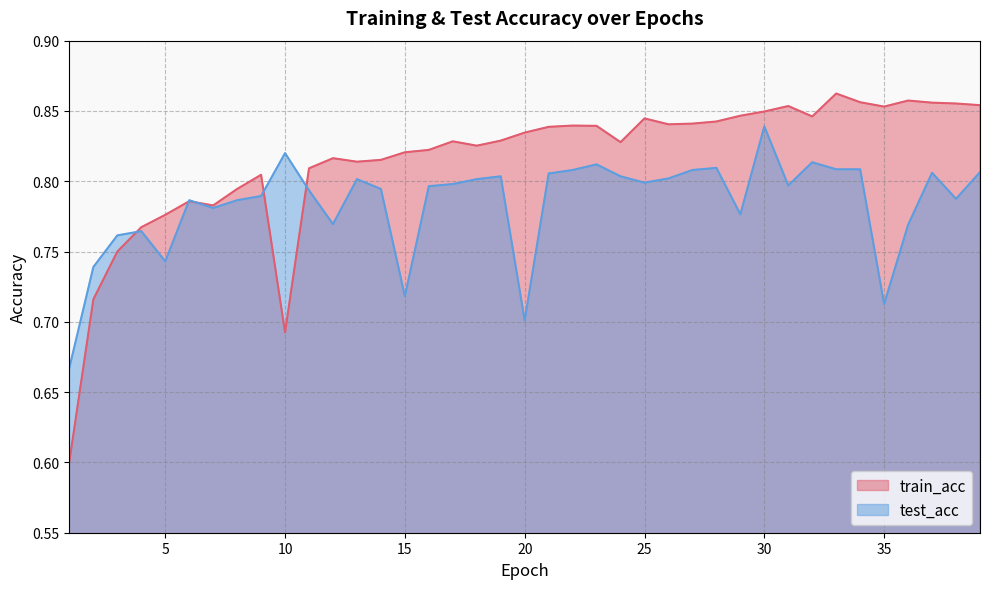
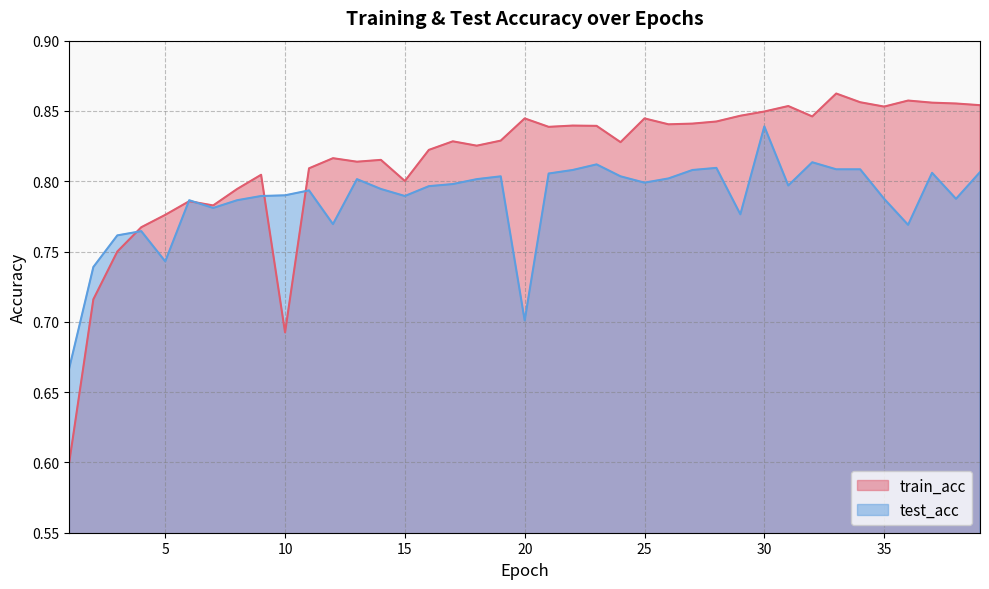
  {
    "train_acc": {
      "5": 0.776,
      "10": 0.693,
-     "15": 0.821,
-     "20": 0.835,
+     "15": 0.800,
+     "20": 0.845,
      "25": 0.845,
      "30": 0.850,
      "35": 0.853
    },
    "test_acc": {
      "5": 0.743,
-     "10": 0.82,
-     "15": 0.718,
+     "10": 0.79,
+     "15": 0.790,
      "20": 0.701,
      "25": 0.799,
      "30": 0.839,
-     "35": 0.713
+     "35": 0.788
    }
  }
